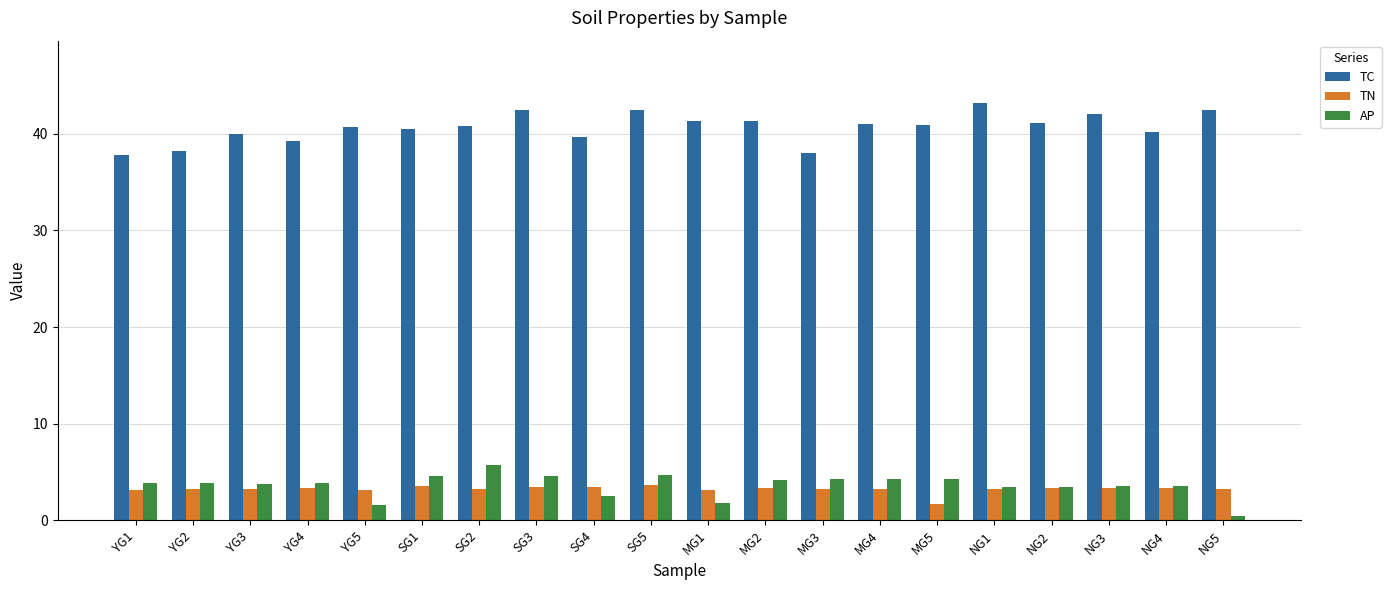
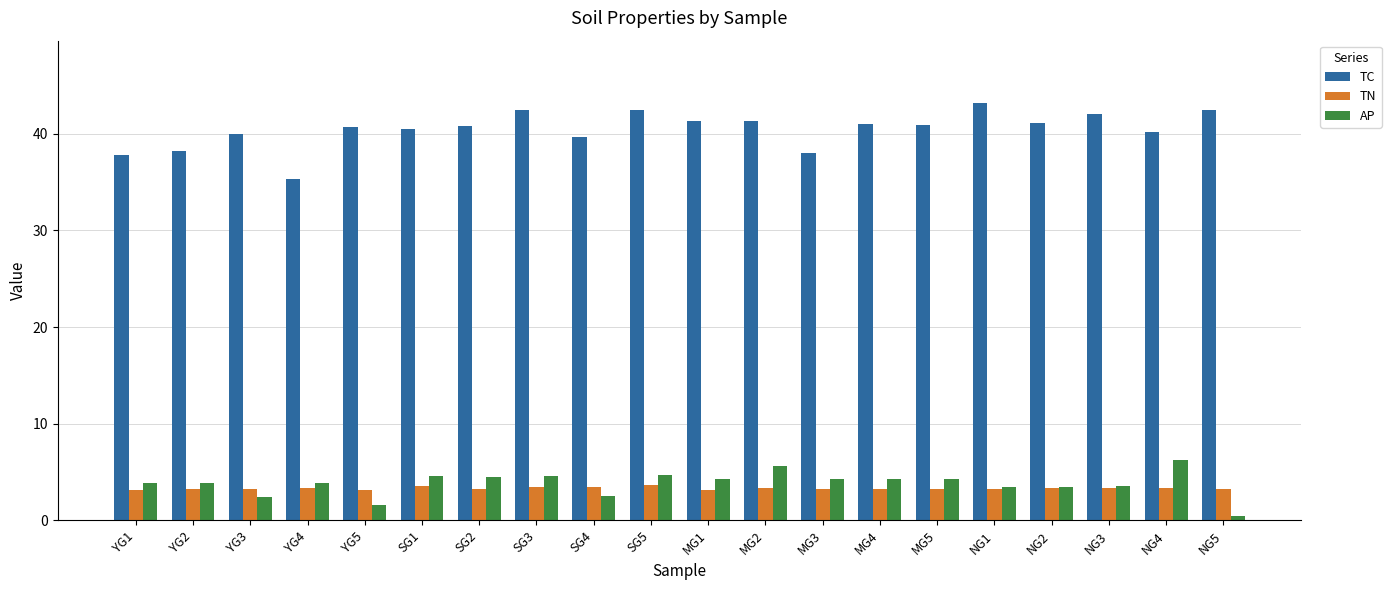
  {
    "TC": {
      "YG1": 38,
      "YG2": 38,
      "YG3": 40,
-     "YG4": 39,
+     "YG4": 35,
      "YG5": 41,
      "SG1": 41,
      "SG2": 41,
      "SG3": 42,
      "SG4": 40,
      "SG5": 42,
      "MG1": 41,
      "MG2": 41,
      "MG3": 38,
      "MG4": 41,
      "MG5": 41,
      "NG1": 43,
      "NG2": 41,
      "NG3": 42,
      "NG4": 40,
      "NG5": 42
    },
    "TN": {
      "YG1": 3,
      "YG2": 3,
      "YG3": 3,
      "YG4": 3,
      "YG5": 3,
      "SG1": 4,
      "SG2": 3,
      "SG3": 3,
      "SG4": 3,
      "SG5": 4,
      "MG1": 3,
      "MG2": 3,
      "MG3": 3,
      "MG4": 3,
-     "MG5": 2,
+     "MG5": 3,
      "NG1": 3,
      "NG2": 3,
      "NG3": 3,
      "NG4": 3,
      "NG5": 3
    },
    "AP": {
      "YG1": 4,
      "YG2": 4,
-     "YG3": 4,
+     "YG3": 2,
      "YG4": 4,
      "YG5": 2,
      "SG1": 5,
-     "SG2": 6,
+     "SG2": 5,
      "SG3": 5,
      "SG4": 2,
      "SG5": 5,
-     "MG1": 2,
-     "MG2": 4,
+     "MG1": 4,
+     "MG2": 6,
      "MG3": 4,
      "MG4": 4,
      "MG5": 4,
      "NG1": 3,
      "NG2": 3,
      "NG3": 4,
-     "NG4": 4,
+     "NG4": 6,
      "NG5": 0
    }
  }
